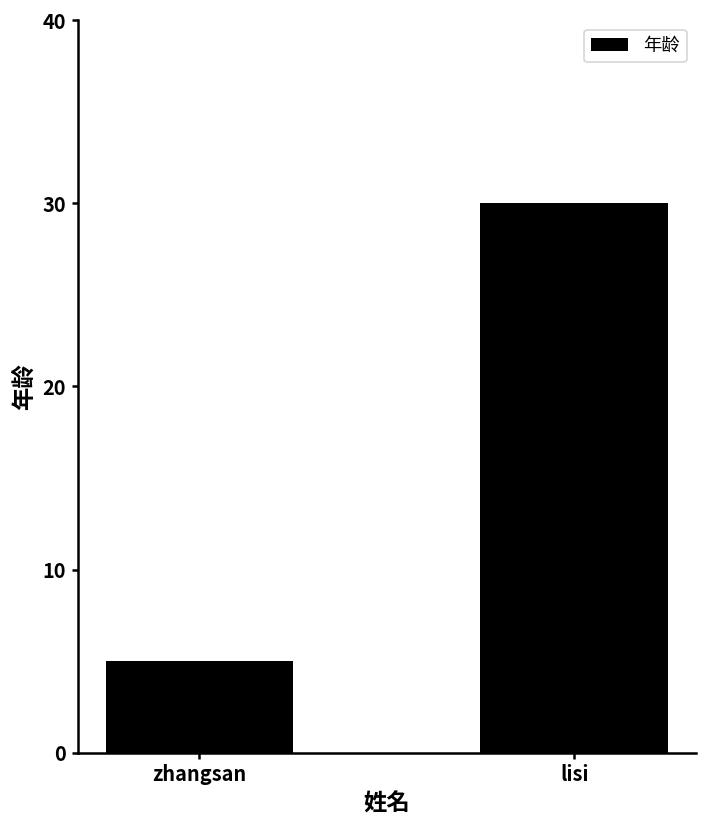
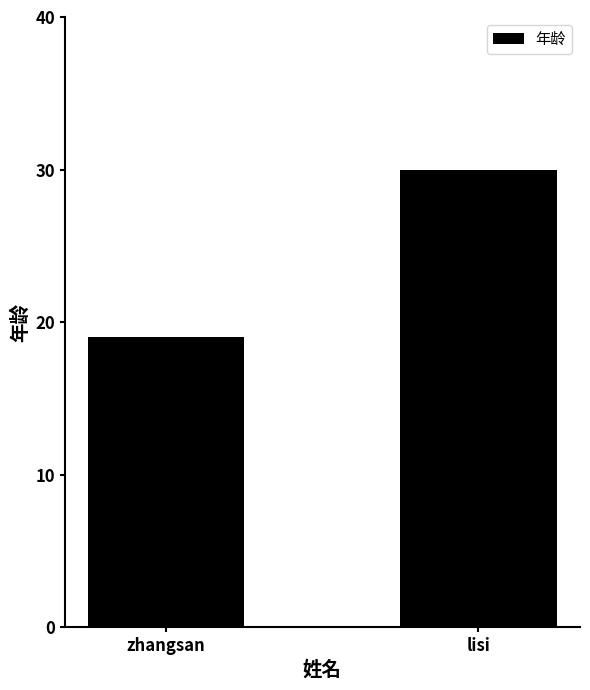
  {
-   "zhangsan": 5,
+   "zhangsan": 19,
    "lisi": 30
  }
